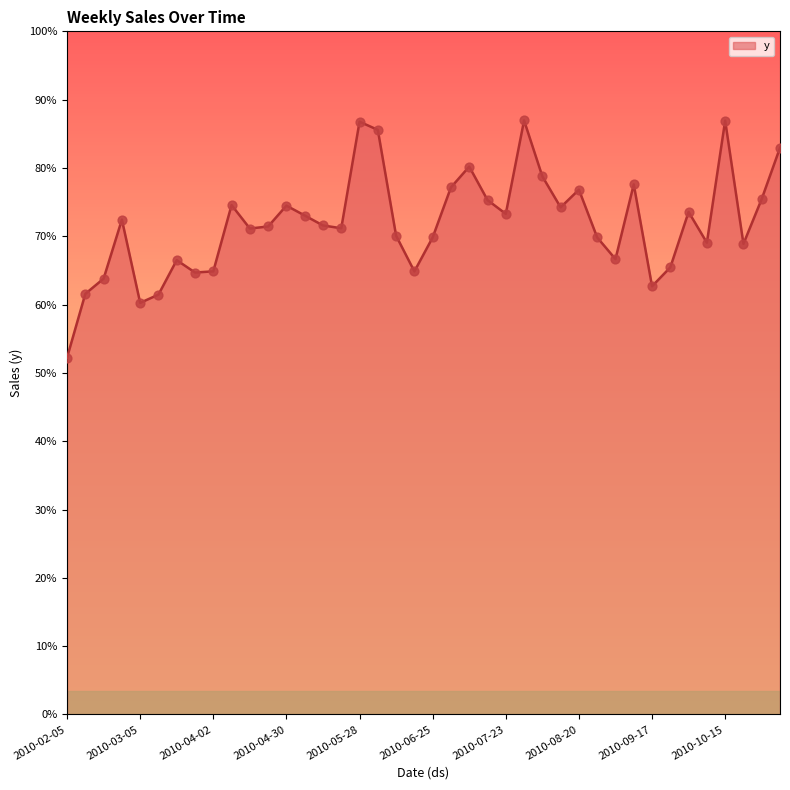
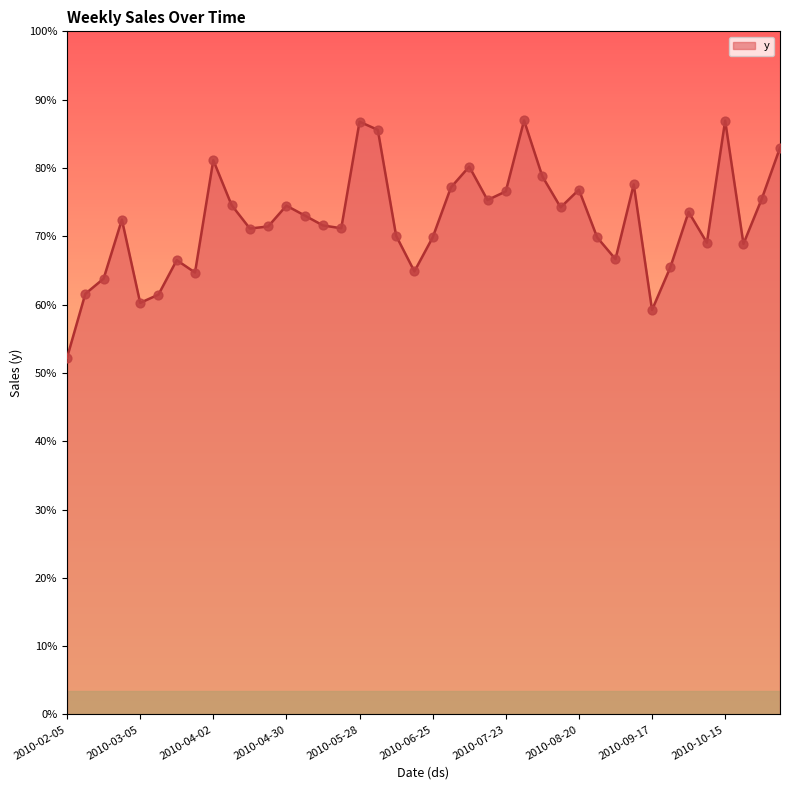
  {
    "2010-02-05": "52%",
    "2010-03-05": "60%",
-   "2010-04-02": "65%",
+   "2010-04-02": "81%",
    "2010-04-30": "74%",
    "2010-05-28": "87%",
    "2010-06-25": "70%",
-   "2010-07-23": "73%",
+   "2010-07-23": "77%",
    "2010-08-20": "77%",
-   "2010-09-17": "63%",
+   "2010-09-17": "59%",
    "2010-10-15": "87%"
  }
